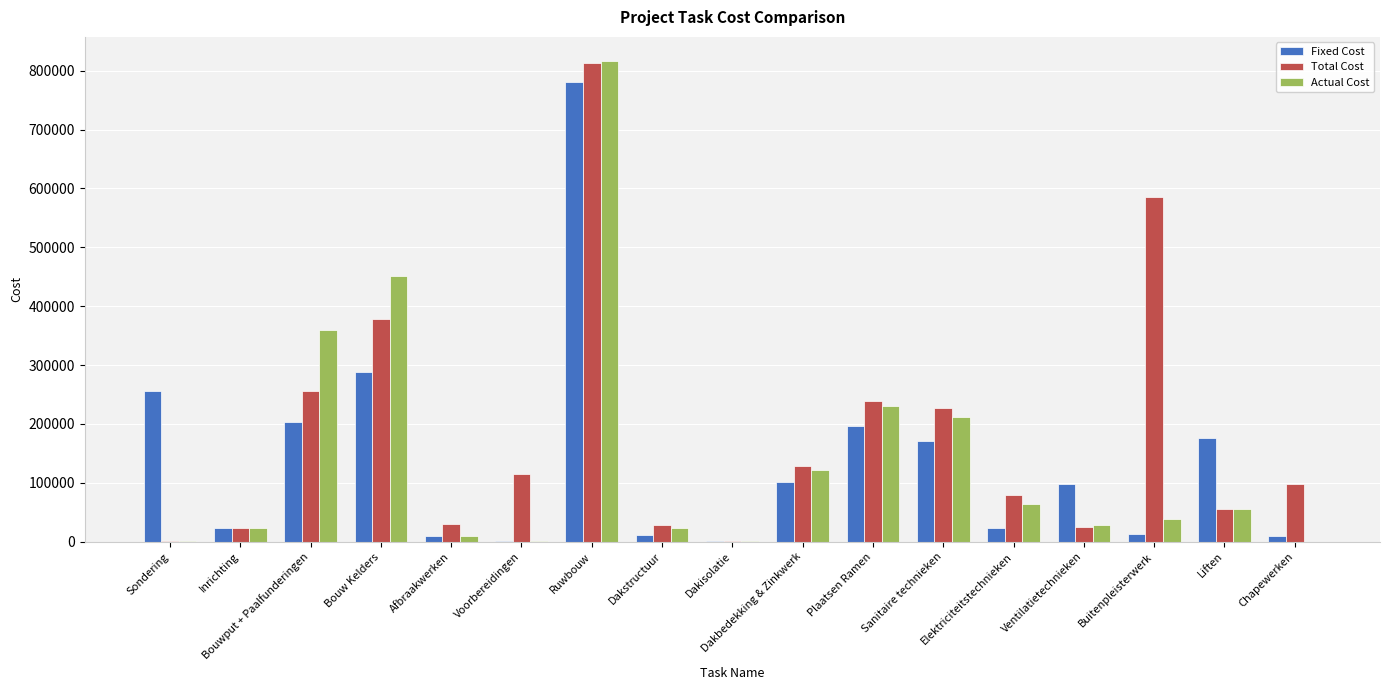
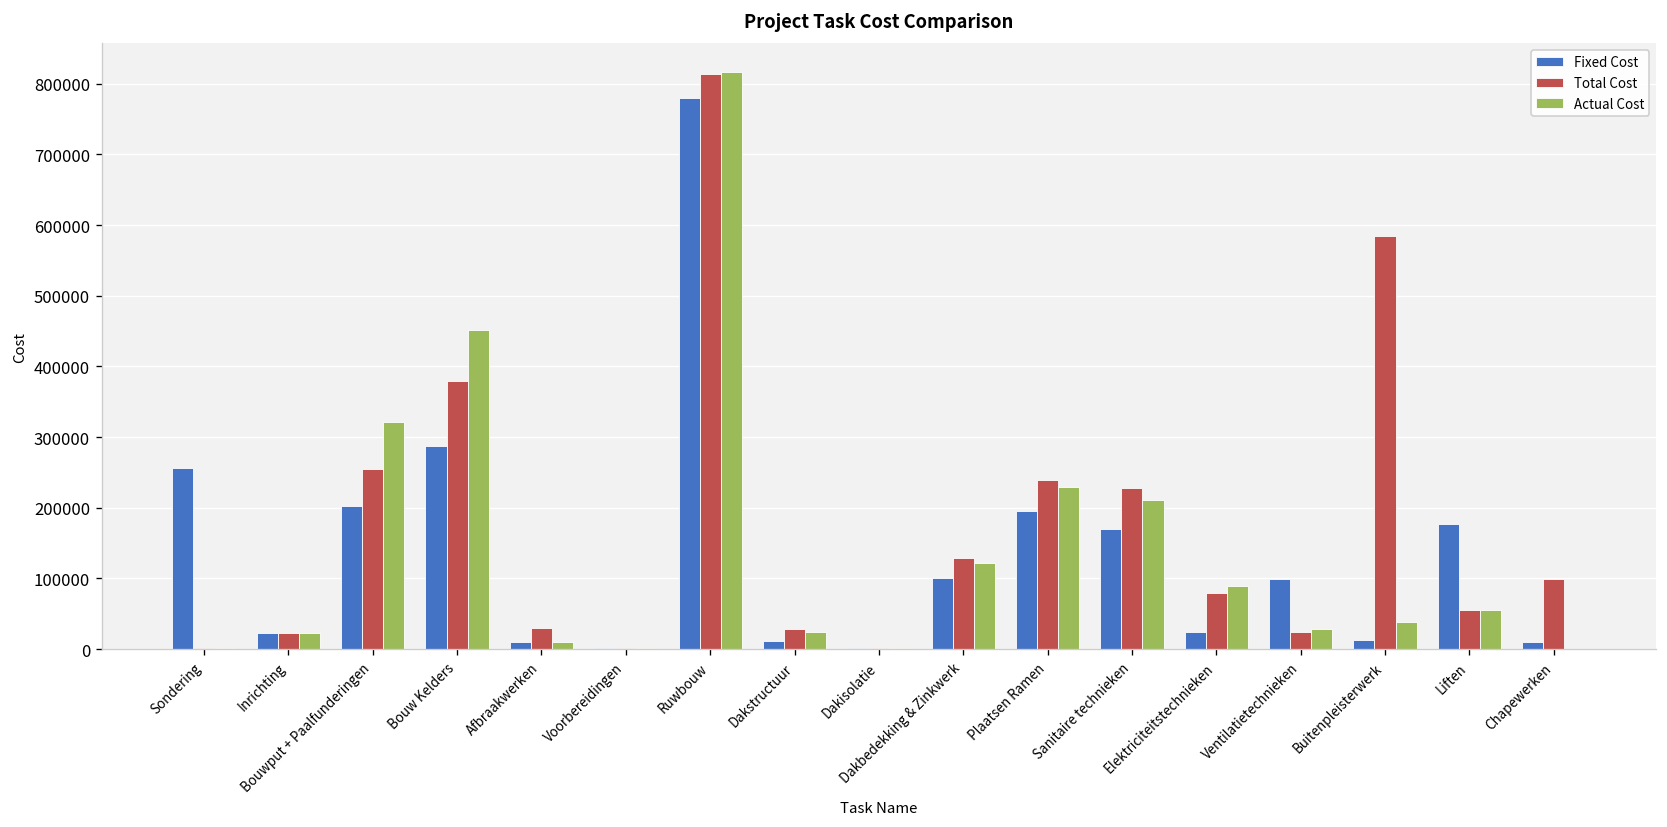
  {
    "Fixed Cost": {
      "Sondering": 260000,
      "Inrichting": 20000,
      "Bouwput + Paalfunderingen": 200000,
      "Bouw Kelders": 290000,
      "Afbraakwerken": 10000,
      "Ruwbouw": 780000,
      "Dakstructuur": 10000,
      "Dakbedekking & Zinkwerk": 100000,
      "Plaatsen Ramen": 200000,
      "Sanitaire technieken": 170000,
      "Elektriciteitstechnieken": 20000,
      "Ventilatietechnieken": 100000,
      "Buitenpleisterwerk": 10000,
      "Liften": 180000,
      "Chapewerken": 10000
    },
    "Total Cost": {
      "Inrichting": 20000,
      "Bouwput + Paalfunderingen": 260000,
      "Bouw Kelders": 380000,
      "Afbraakwerken": 30000,
-     "Voorbereidingen": 120000,
+     "Voorbereidingen": 0,
      "Ruwbouw": 810000,
      "Dakstructuur": 30000,
      "Dakbedekking & Zinkwerk": 130000,
      "Plaatsen Ramen": 240000,
      "Sanitaire technieken": 230000,
      "Elektriciteitstechnieken": 80000,
      "Ventilatietechnieken": 20000,
      "Buitenpleisterwerk": 590000,
      "Liften": 60000,
      "Chapewerken": 100000
    },
    "Actual Cost": {
      "Inrichting": 20000,
-     "Bouwput + Paalfunderingen": 360000,
+     "Bouwput + Paalfunderingen": 320000,
      "Bouw Kelders": 450000,
      "Afbraakwerken": 10000,
      "Ruwbouw": 820000,
      "Dakstructuur": 20000,
      "Dakbedekking & Zinkwerk": 120000,
      "Plaatsen Ramen": 230000,
      "Sanitaire technieken": 210000,
-     "Elektriciteitstechnieken": 60000,
+     "Elektriciteitstechnieken": 90000,
      "Ventilatietechnieken": 30000,
      "Buitenpleisterwerk": 40000,
      "Liften": 60000,
      "Chapewerken": 0
    }
  }
